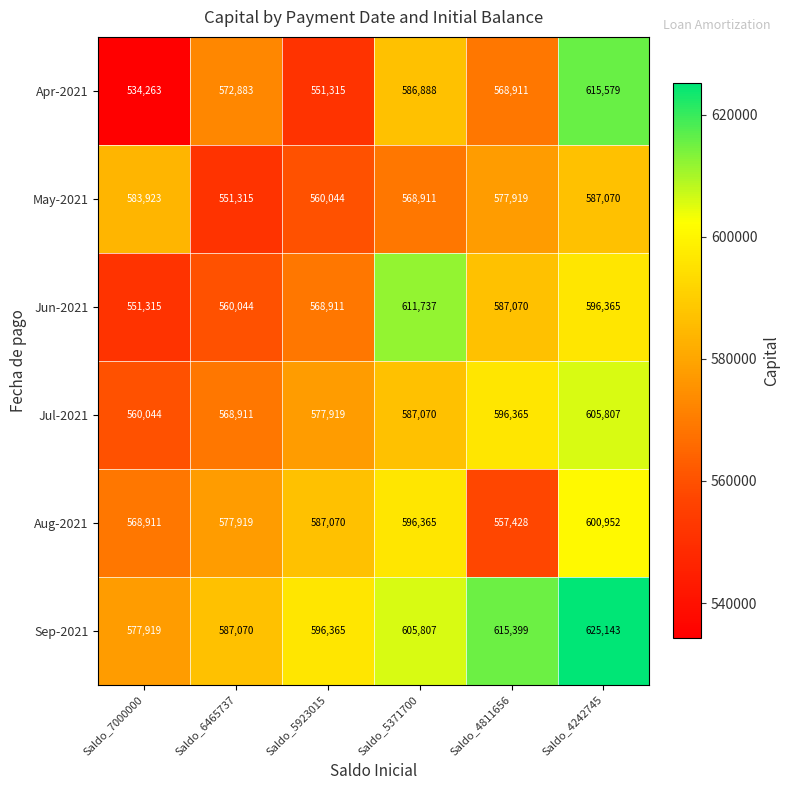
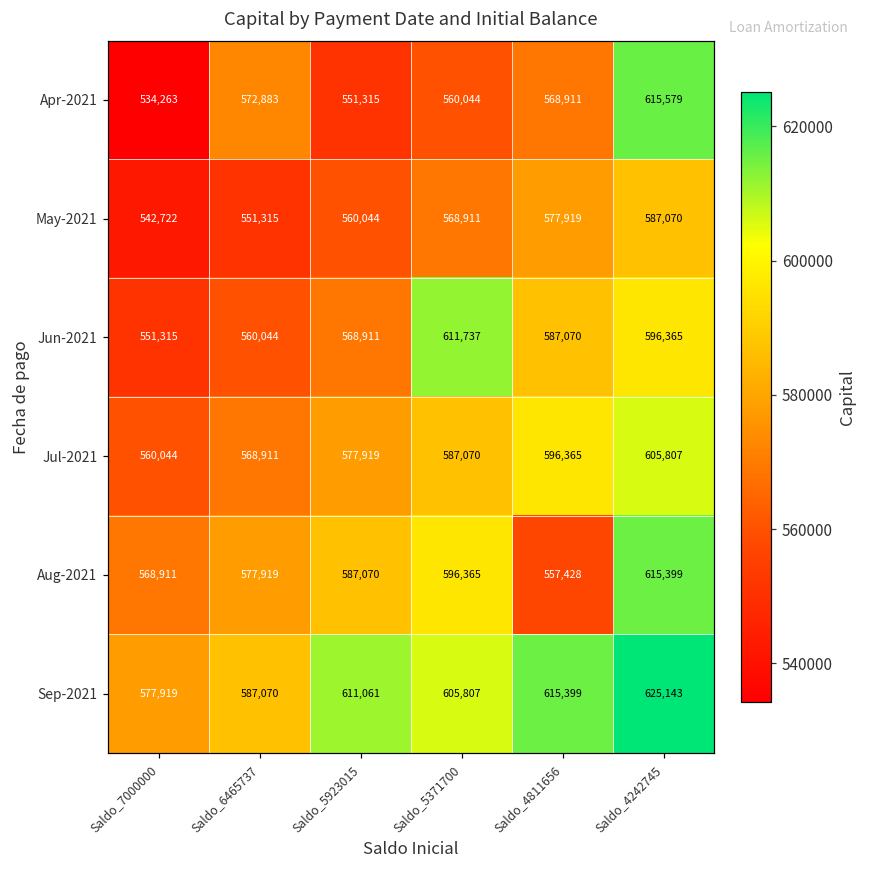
  {
    "Apr-2021": {
      "Saldo_7000000": "534,263",
      "Saldo_6465737": "572,883",
      "Saldo_5923015": "551,315",
-     "Saldo_5371700": "586,888",
+     "Saldo_5371700": "560,044",
      "Saldo_4811656": "568,911",
      "Saldo_4242745": "615,579"
    },
    "May-2021": {
-     "Saldo_7000000": "583,923",
+     "Saldo_7000000": "542,722",
      "Saldo_6465737": "551,315",
      "Saldo_5923015": "560,044",
      "Saldo_5371700": "568,911",
      "Saldo_4811656": "577,919",
      "Saldo_4242745": "587,070"
    },
    "Jun-2021": {
      "Saldo_7000000": "551,315",
      "Saldo_6465737": "560,044",
      "Saldo_5923015": "568,911",
      "Saldo_5371700": "611,737",
      "Saldo_4811656": "587,070",
      "Saldo_4242745": "596,365"
    },
    "Jul-2021": {
      "Saldo_7000000": "560,044",
      "Saldo_6465737": "568,911",
      "Saldo_5923015": "577,919",
      "Saldo_5371700": "587,070",
      "Saldo_4811656": "596,365",
      "Saldo_4242745": "605,807"
    },
    "Aug-2021": {
      "Saldo_7000000": "568,911",
      "Saldo_6465737": "577,919",
      "Saldo_5923015": "587,070",
      "Saldo_5371700": "596,365",
      "Saldo_4811656": "557,428",
-     "Saldo_4242745": "600,952"
+     "Saldo_4242745": "615,399"
    },
    "Sep-2021": {
      "Saldo_7000000": "577,919",
      "Saldo_6465737": "587,070",
-     "Saldo_5923015": "596,365",
+     "Saldo_5923015": "611,061",
      "Saldo_5371700": "605,807",
      "Saldo_4811656": "615,399",
      "Saldo_4242745": "625,143"
    }
  }
